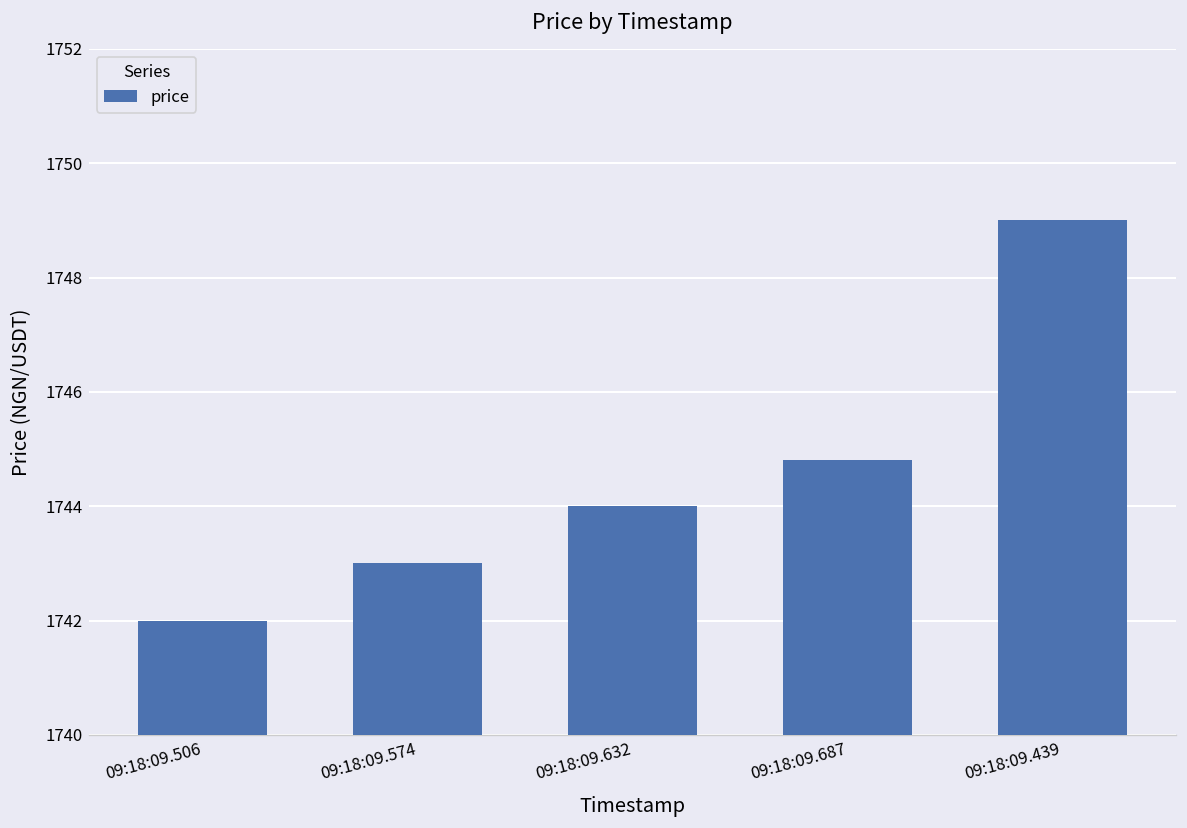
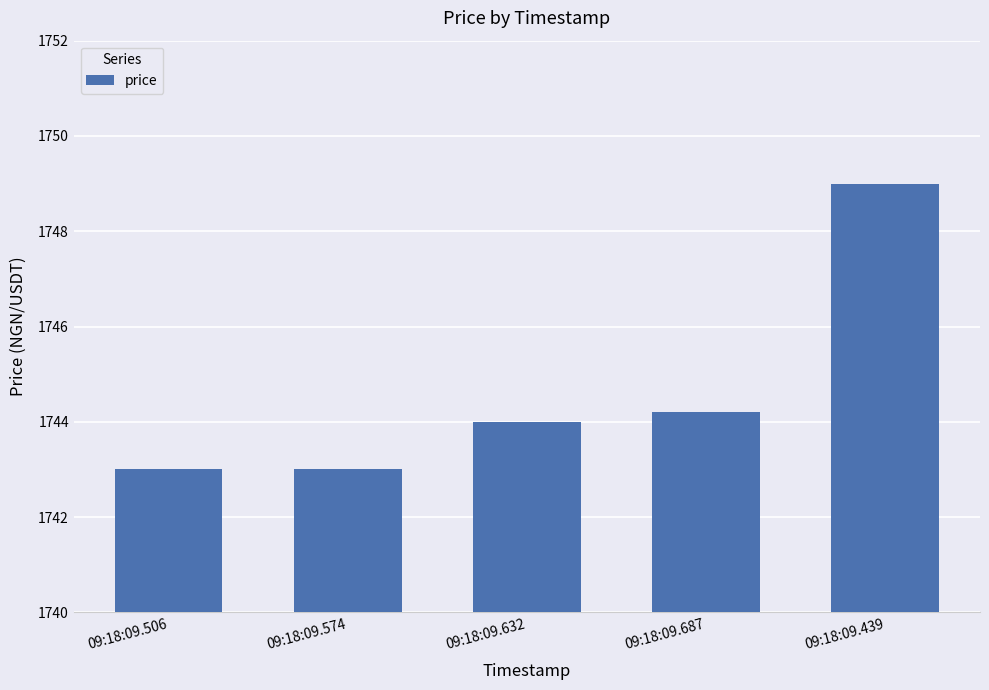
  {
-   "09:18:09.506": 1742,
+   "09:18:09.506": 1743,
    "09:18:09.574": 1743.0,
    "09:18:09.632": 1744.0,
-   "09:18:09.687": 1744.8,
+   "09:18:09.687": 1744.2,
    "09:18:09.439": 1749.0
  }
